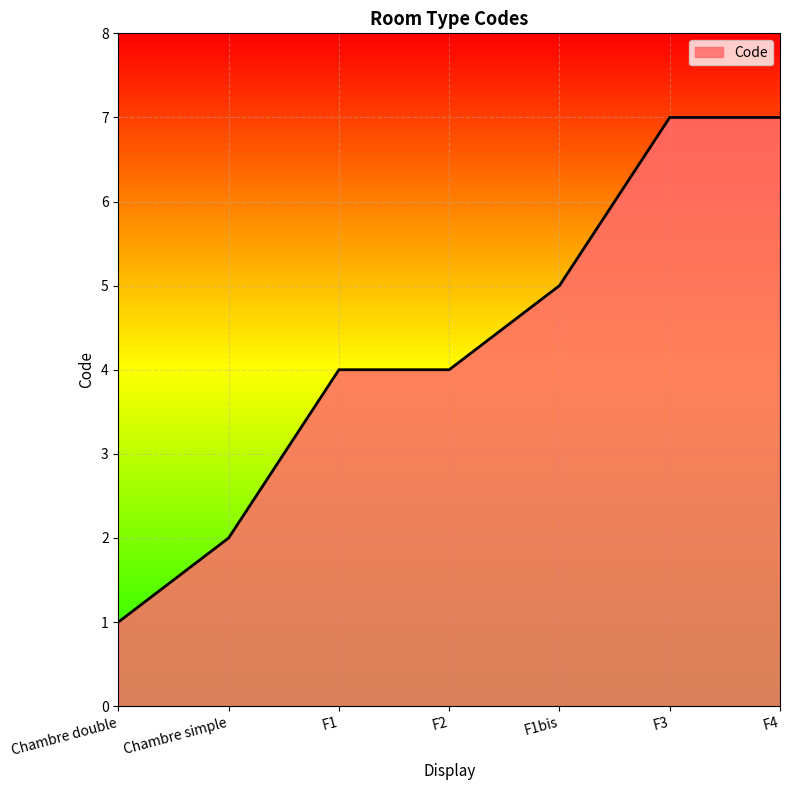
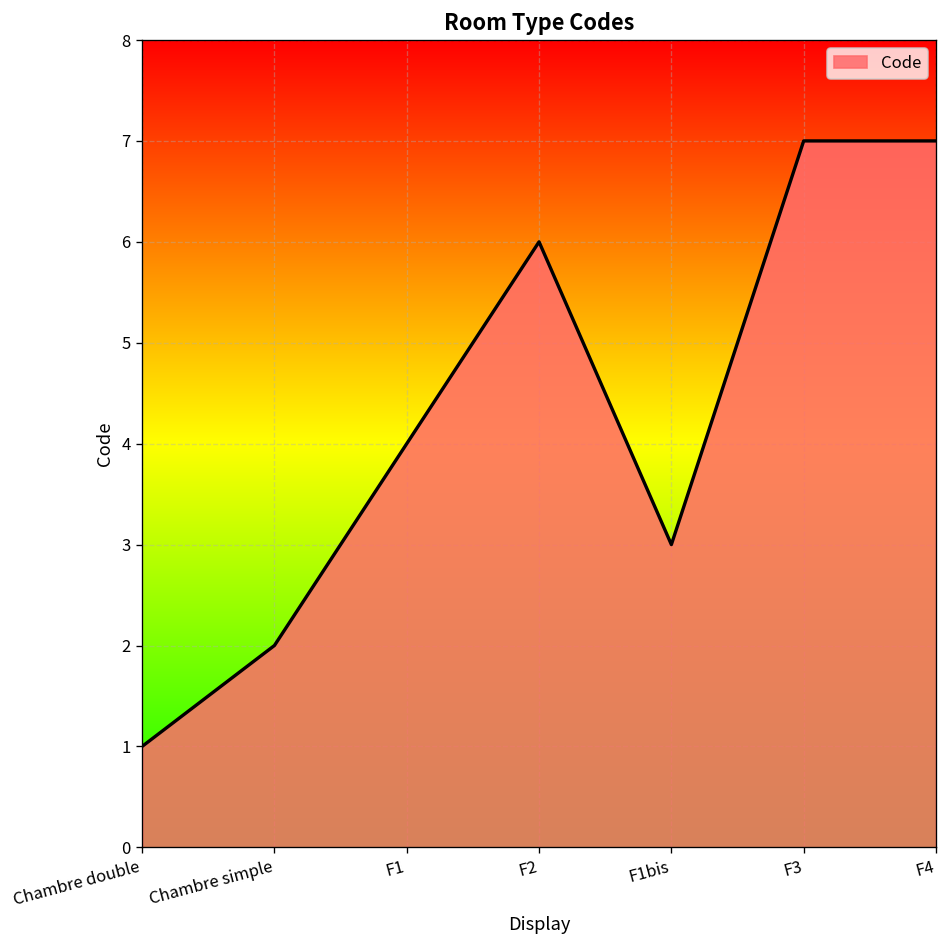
  {
    "Chambre double": 1,
    "Chambre simple": 2,
    "F1": 4,
-   "F2": 4,
-   "F1bis": 5,
+   "F2": 6,
+   "F1bis": 3,
    "F3": 7,
    "F4": 7
  }
